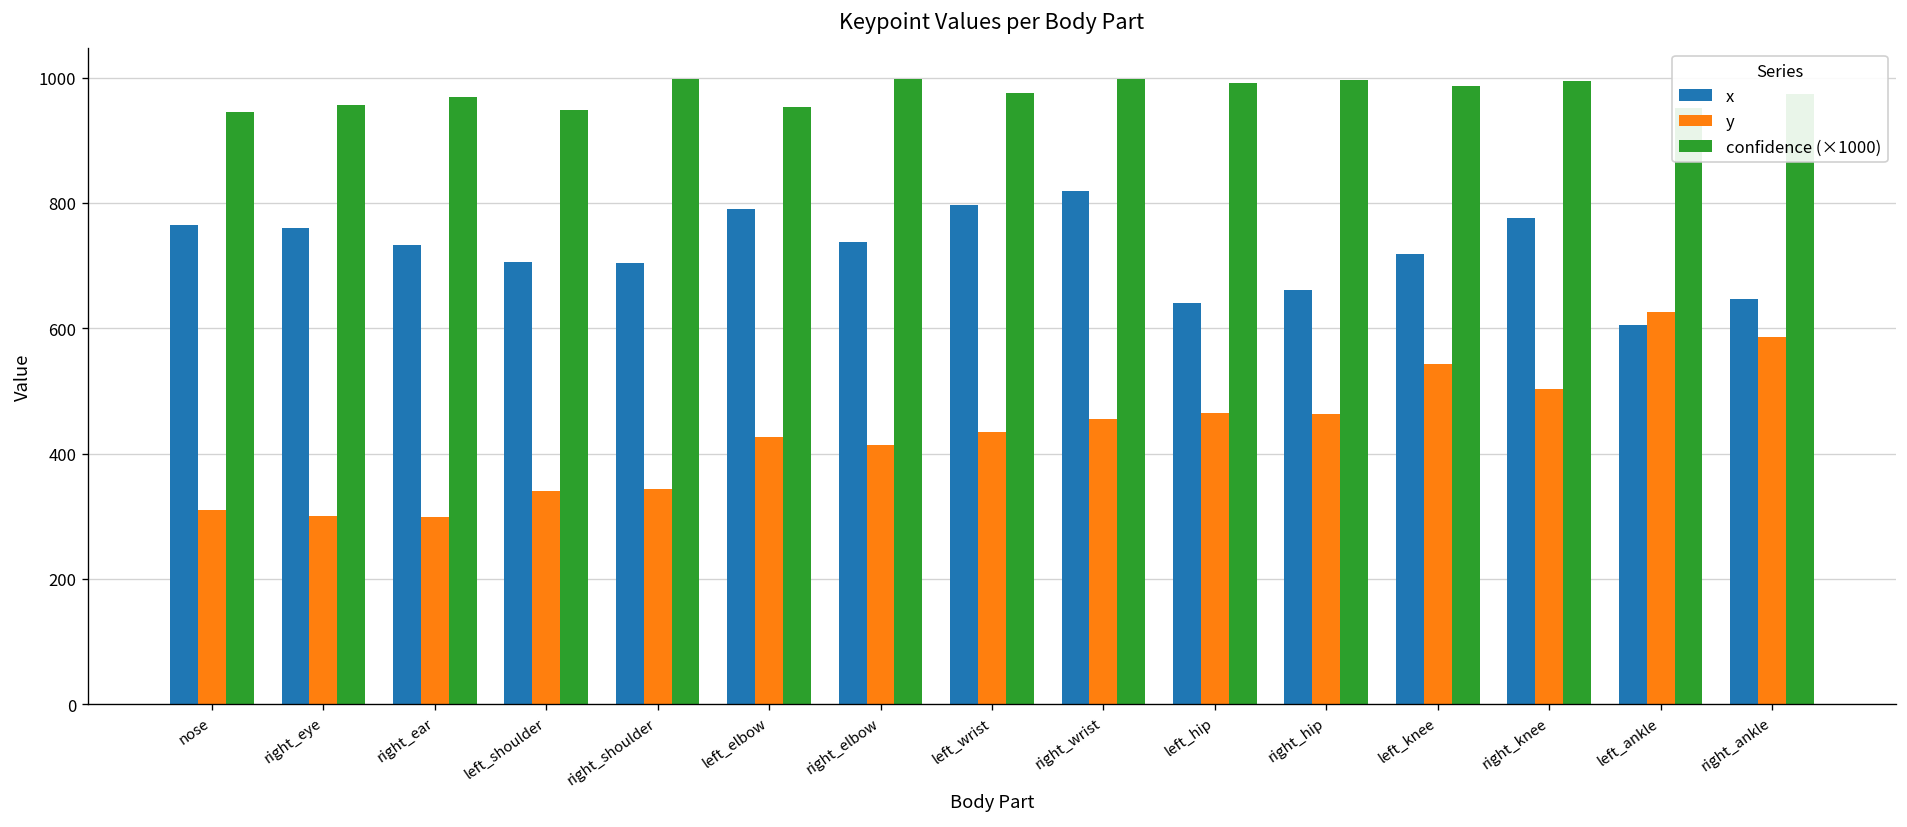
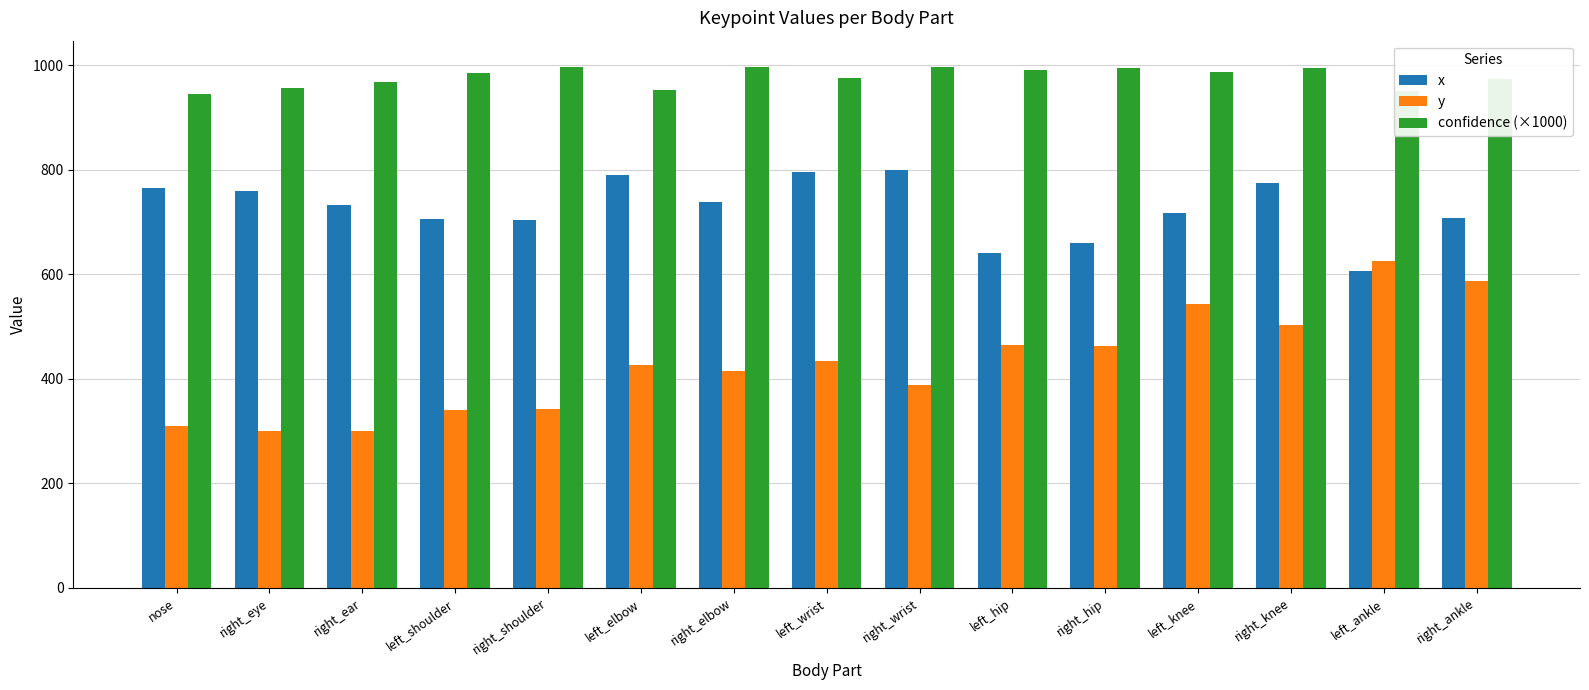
  {
    "x": {
      "nose": 760,
      "right_eye": 760,
      "right_ear": 730,
      "left_shoulder": 710,
      "right_shoulder": 700,
      "left_elbow": 790,
      "right_elbow": 740,
      "left_wrist": 800,
-     "right_wrist": 820,
+     "right_wrist": 800,
      "left_hip": 640,
      "right_hip": 660,
      "left_knee": 720,
      "right_knee": 780,
      "left_ankle": 610,
-     "right_ankle": 650
+     "right_ankle": 710
    },
    "y": {
      "nose": 310,
      "right_eye": 300,
      "right_ear": 300,
      "left_shoulder": 340,
      "right_shoulder": 340,
      "left_elbow": 430,
      "right_elbow": 410,
      "left_wrist": 430,
-     "right_wrist": 460,
+     "right_wrist": 390,
      "left_hip": 460,
      "right_hip": 460,
      "left_knee": 540,
      "right_knee": 500,
      "left_ankle": 630,
      "right_ankle": 590
    },
    "confidence (×1000)": {
      "nose": 940,
      "right_eye": 960,
      "right_ear": 970,
-     "left_shoulder": 950,
+     "left_shoulder": 980,
      "right_shoulder": 1000,
      "left_elbow": 950,
      "right_elbow": 1000,
      "left_wrist": 980,
      "right_wrist": 1000,
      "left_hip": 990,
      "right_hip": 1000,
      "left_knee": 990,
      "right_knee": 990
    }
  }
